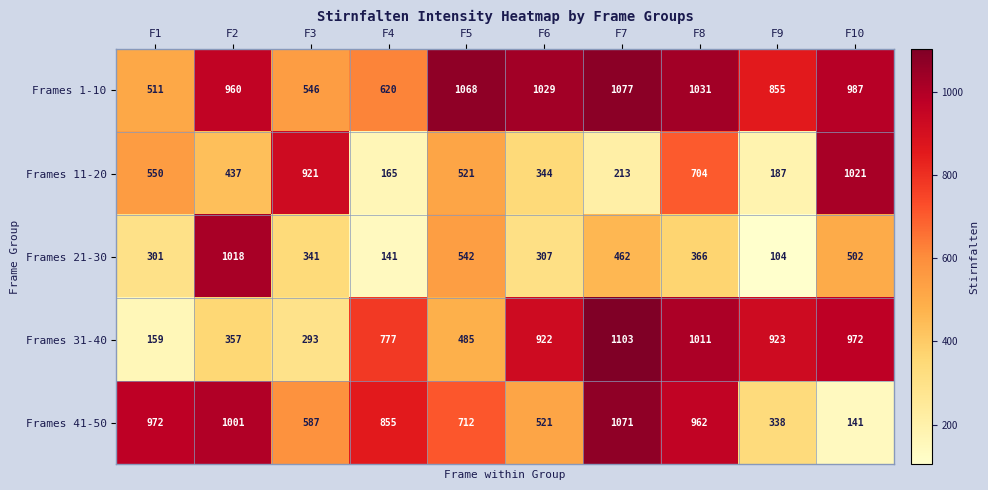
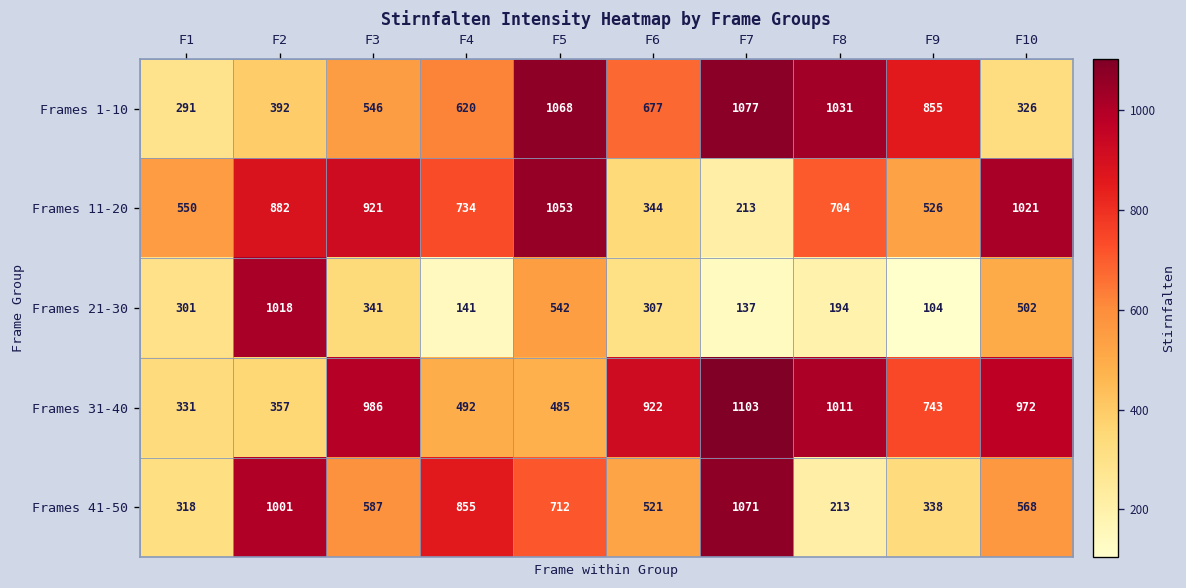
  {
    "Frames 1-10": {
-     "F1": 511,
-     "F2": 960,
+     "F1": 291,
+     "F2": 392,
      "F3": 546,
      "F4": 620,
      "F5": 1068,
-     "F6": 1029,
+     "F6": 677,
      "F7": 1077,
      "F8": 1031,
      "F9": 855,
-     "F10": 987
+     "F10": 326
    },
    "Frames 11-20": {
      "F1": 550,
-     "F2": 437,
+     "F2": 882,
      "F3": 921,
-     "F4": 165,
-     "F5": 521,
+     "F4": 734,
+     "F5": 1053,
      "F6": 344,
      "F7": 213,
      "F8": 704,
-     "F9": 187,
+     "F9": 526,
      "F10": 1021
    },
    "Frames 21-30": {
      "F1": 301,
      "F2": 1018,
      "F3": 341,
      "F4": 141,
      "F5": 542,
      "F6": 307,
-     "F7": 462,
-     "F8": 366,
+     "F7": 137,
+     "F8": 194,
      "F9": 104,
      "F10": 502
    },
    "Frames 31-40": {
-     "F1": 159,
+     "F1": 331,
      "F2": 357,
-     "F3": 293,
-     "F4": 777,
+     "F3": 986,
+     "F4": 492,
      "F5": 485,
      "F6": 922,
      "F7": 1103,
      "F8": 1011,
-     "F9": 923,
+     "F9": 743,
      "F10": 972
    },
    "Frames 41-50": {
-     "F1": 972,
+     "F1": 318,
      "F2": 1001,
      "F3": 587,
      "F4": 855,
      "F5": 712,
      "F6": 521,
      "F7": 1071,
-     "F8": 962,
+     "F8": 213,
      "F9": 338,
-     "F10": 141
+     "F10": 568
    }
  }
